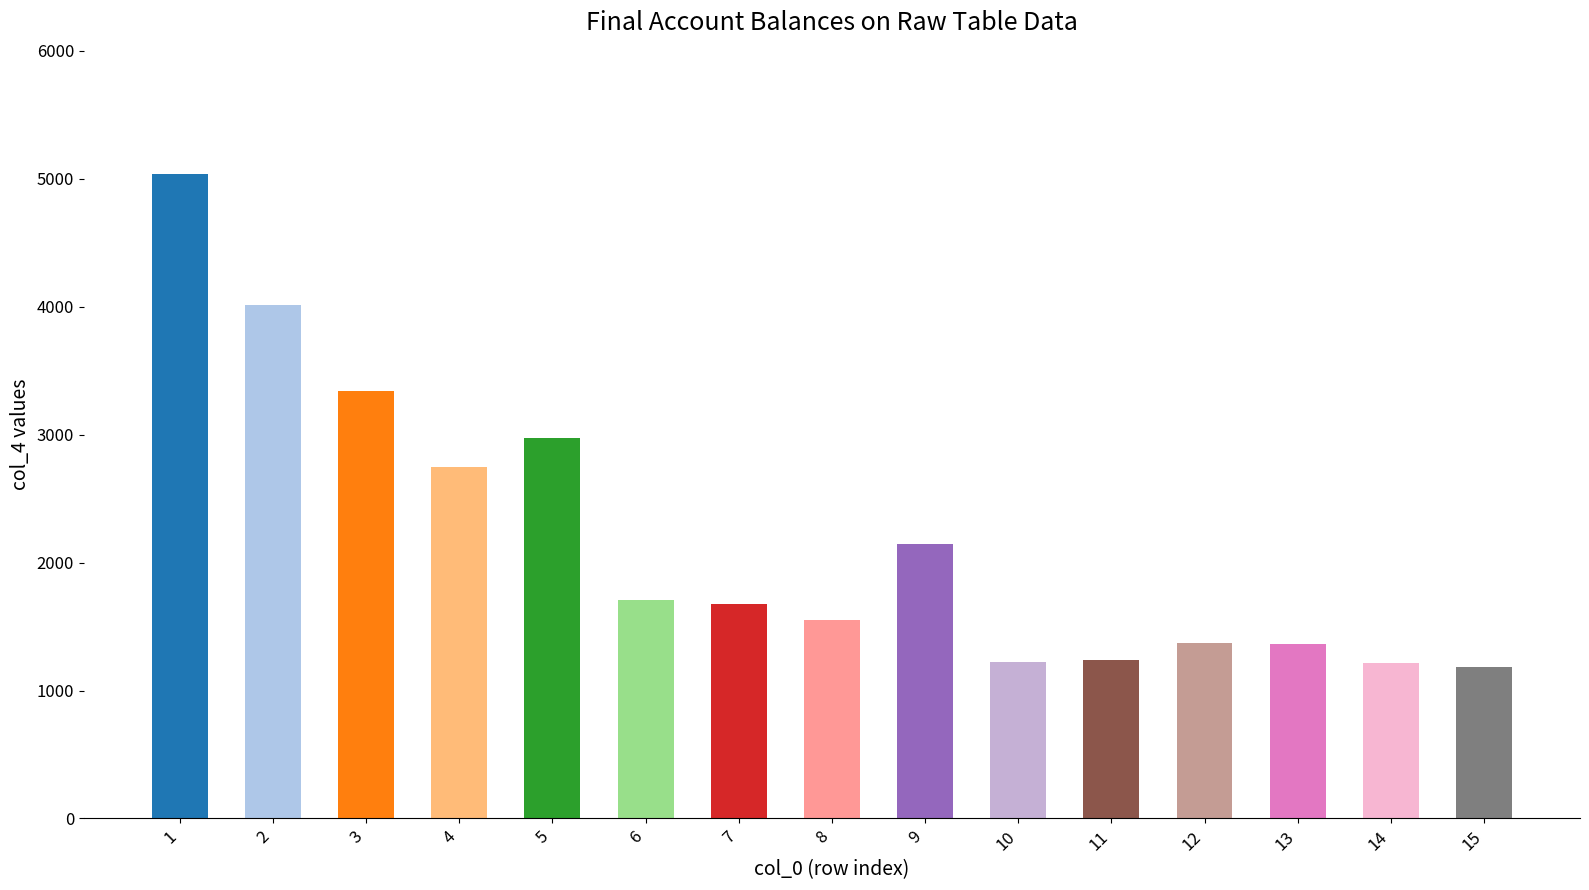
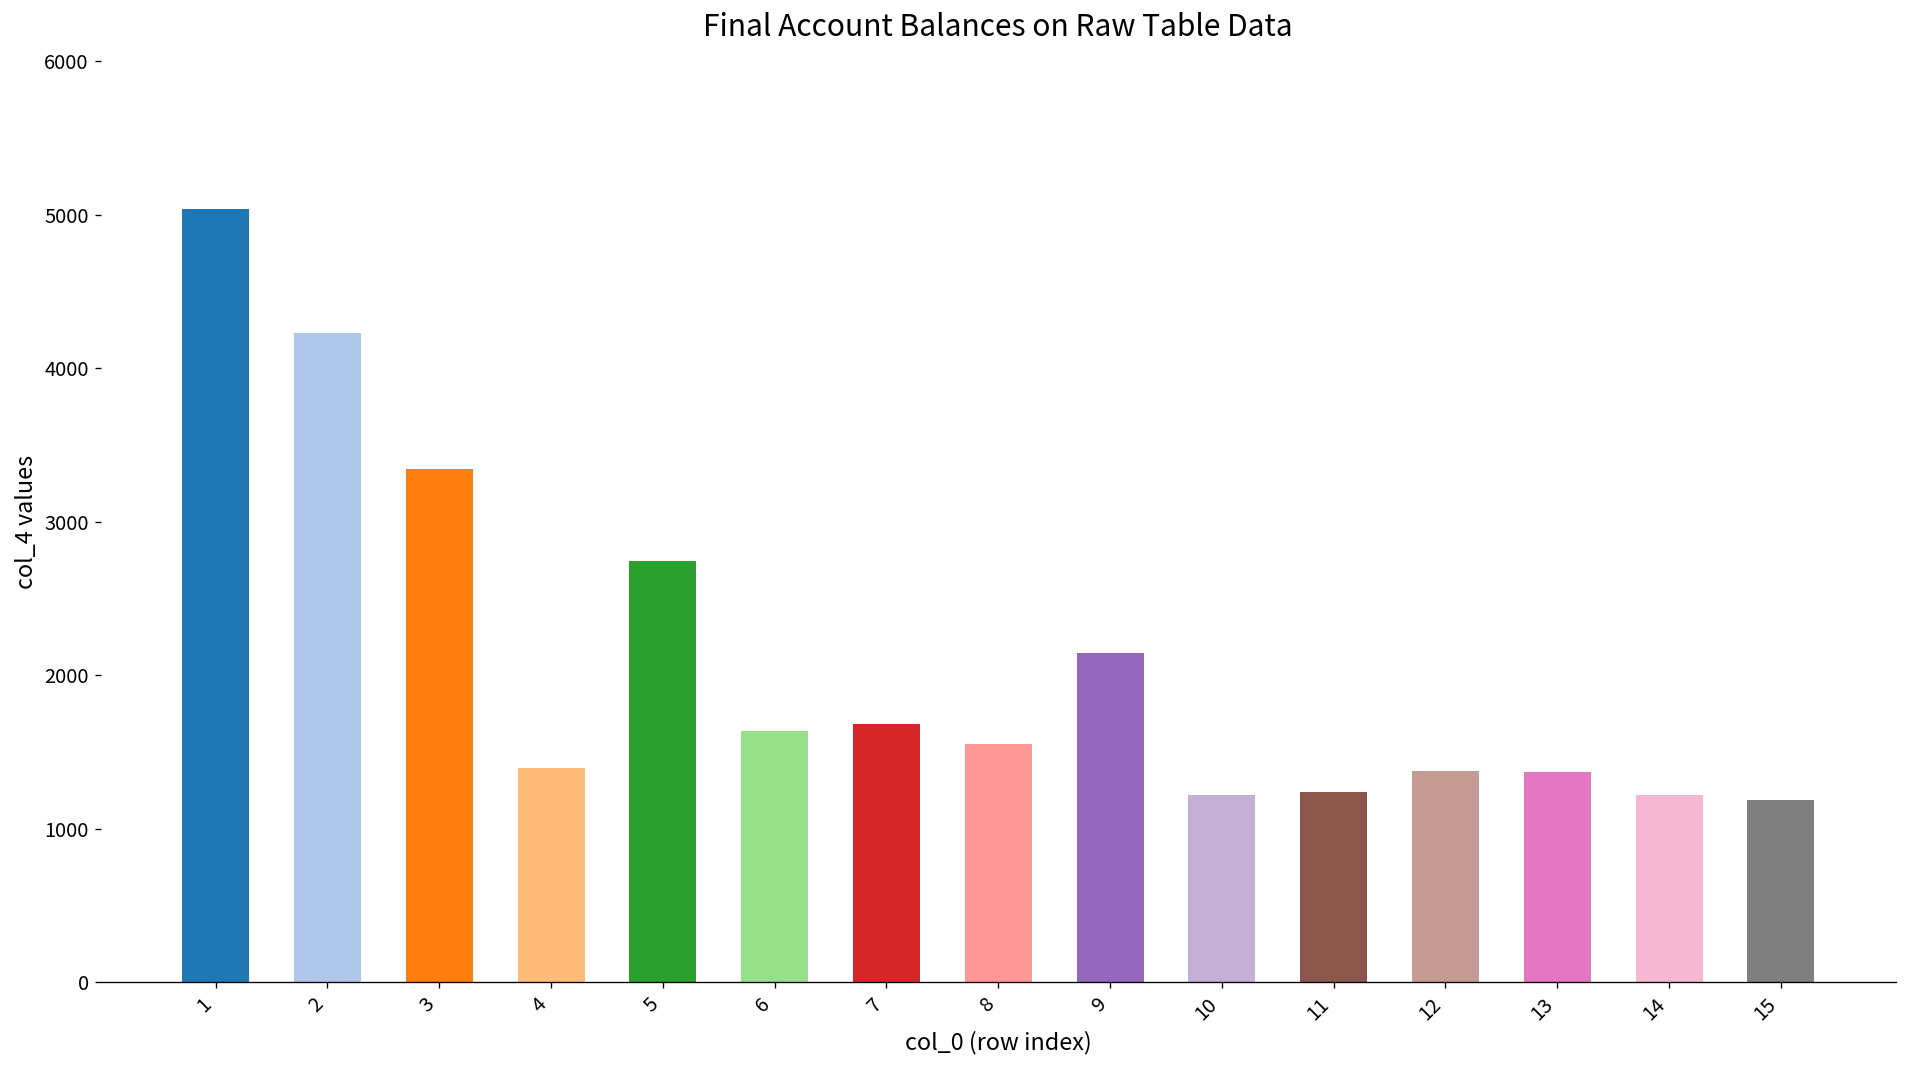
  {
    "1": 5040,
-   "2": 4020,
+   "2": 4230,
    "3": 3340,
-   "4": 2750,
-   "5": 2970,
-   "6": 1710,
+   "4": 1390,
+   "5": 2750,
+   "6": 1640,
    "7": 1680,
    "8": 1550,
    "9": 2140,
    "10": 1220,
    "11": 1240,
    "12": 1370,
    "13": 1370,
    "14": 1220,
    "15": 1180
  }
